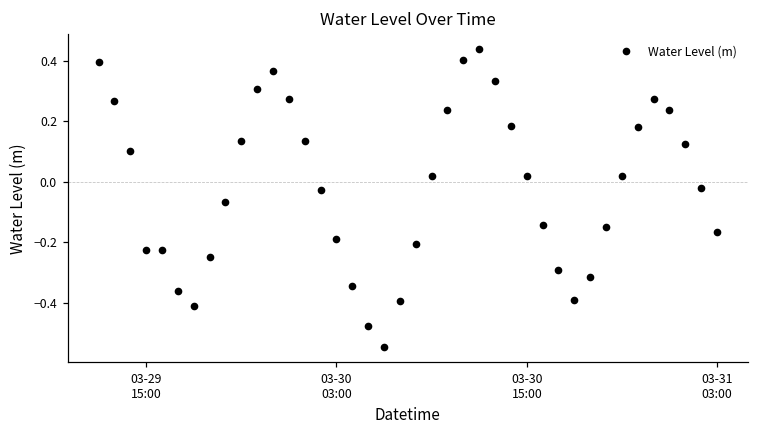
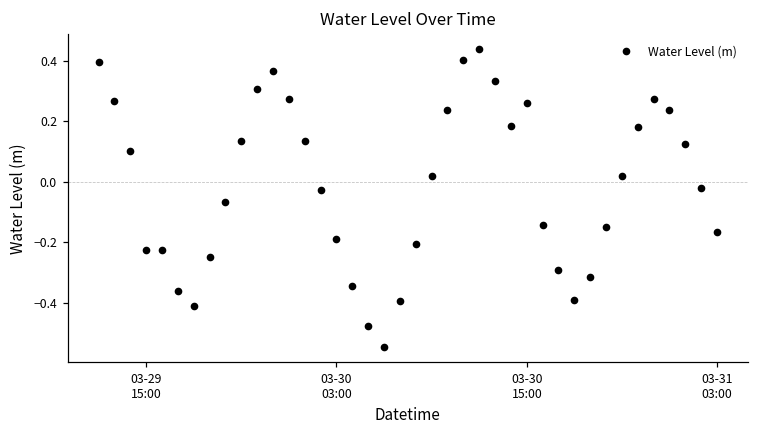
  {
    "03-29 15:00": -0.23,
    "03-30 03:00": -0.19,
-   "03-30 15:00": 0.02,
+   "03-30 15:00": 0.26,
    "03-31 03:00": -0.17
  }
